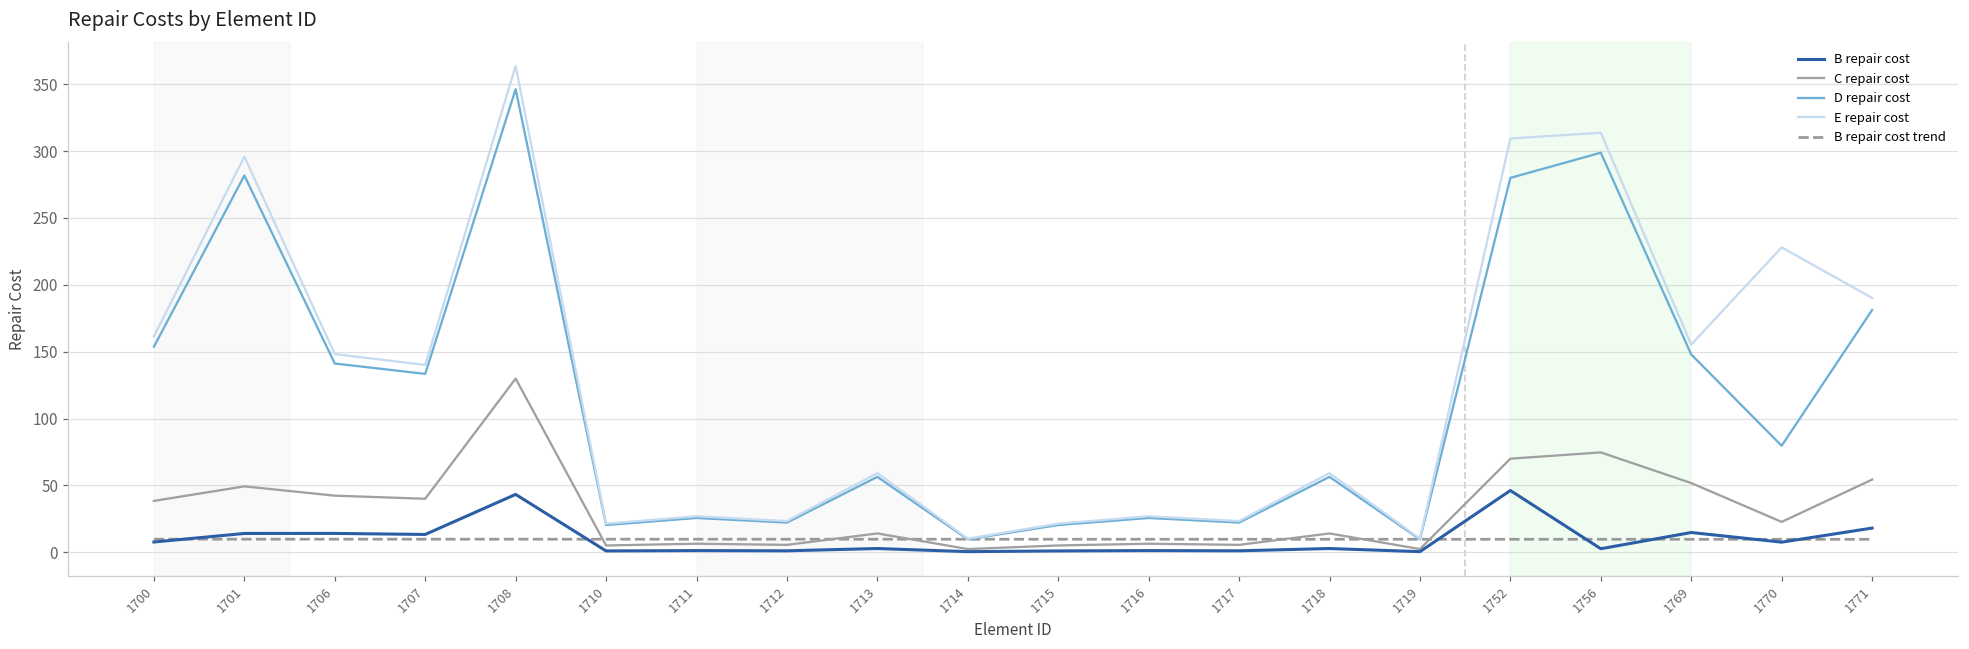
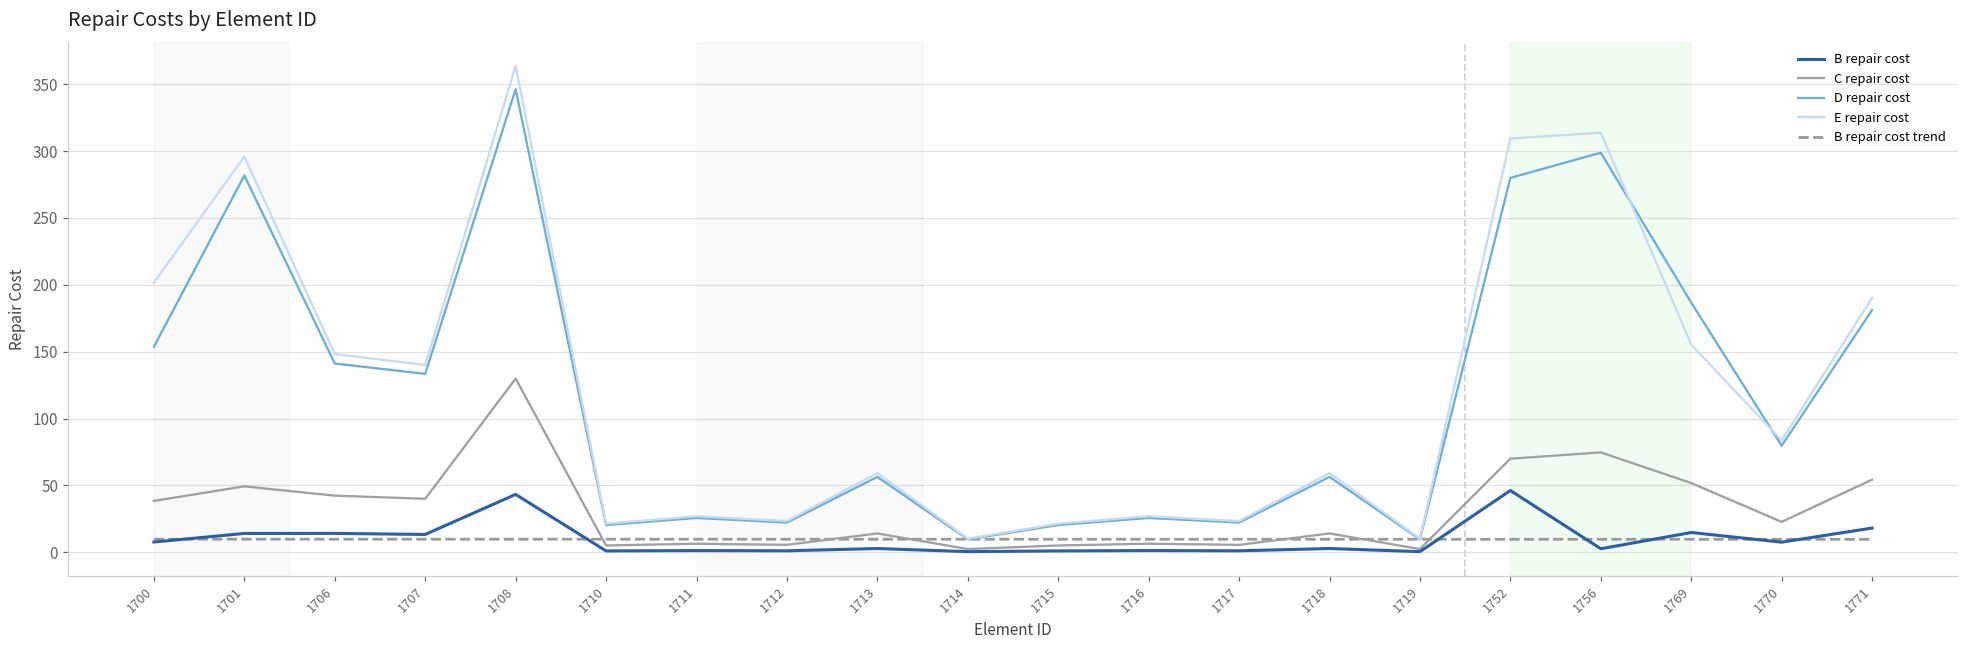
  {
    "B repair cost": {
      "1701": 14,
      "1706": 14,
      "1707": 13,
      "1708": 43,
      "1710": 1,
      "1711": 1,
      "1712": 1,
      "1713": 3,
      "1715": 1,
      "1716": 1,
      "1717": 1,
      "1718": 3,
      "1752": 46,
      "1756": 3,
      "1769": 15,
      "1770": 8,
      "1771": 18
    },
    "D repair cost": {
      "1700": 154,
      "1701": 282,
      "1706": 141,
      "1707": 133,
      "1708": 346,
      "1713": 56,
      "1718": 56,
      "1752": 280,
      "1756": 299,
-     "1769": 148,
+     "1769": 187,
      "1770": 80,
      "1771": 181
    },
    "E repair cost": {
-     "1700": 161,
+     "1700": 202,
      "1701": 296,
      "1706": 148,
      "1707": 140,
      "1708": 364,
      "1713": 59,
      "1718": 59,
      "1752": 309,
      "1756": 314,
      "1769": 155,
-     "1770": 228,
+     "1770": 84,
      "1771": 190
    }
  }
